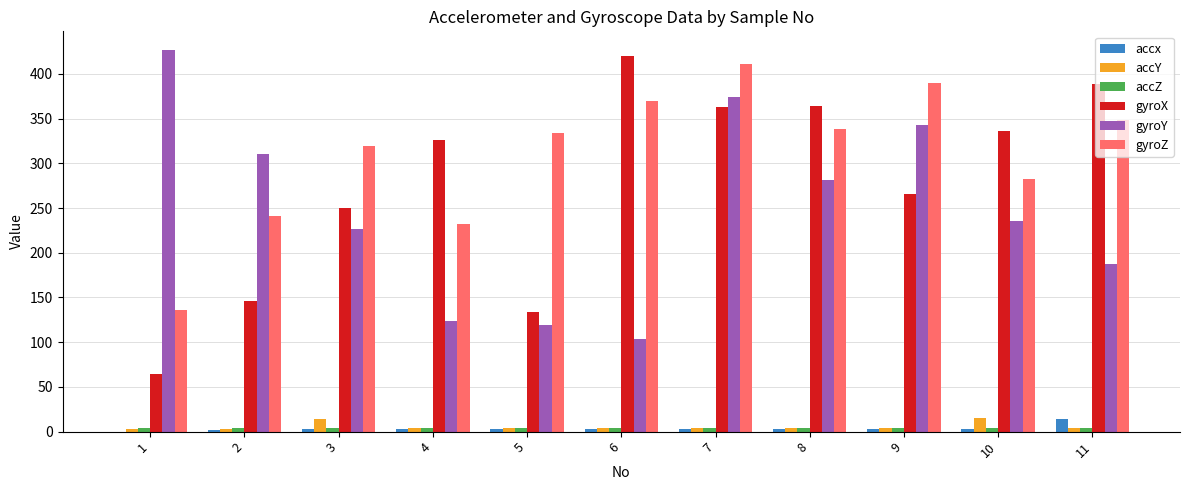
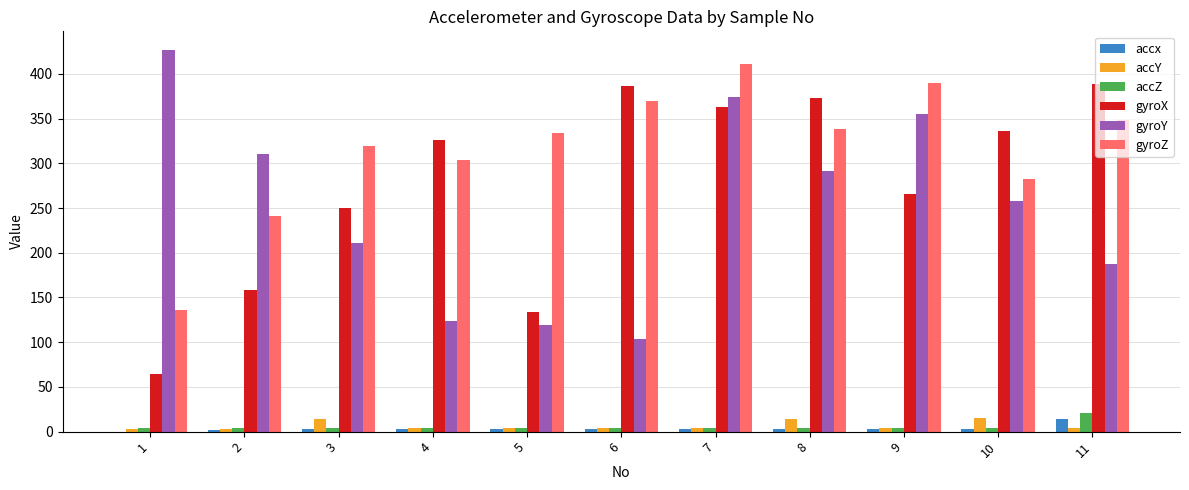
  {
    "accx": {
      "1": 0,
      "6": 0,
      "7": 0,
      "8": 0,
      "9": 0,
      "10": 0,
      "11": 10
    },
    "accY": {
      "1": 0,
      "2": 0,
      "3": 10,
      "4": 0,
      "5": 0,
      "6": 0,
      "7": 0,
-     "8": 0,
+     "8": 10,
      "9": 0,
      "10": 20,
      "11": 0
    },
    "accZ": {
      "1": 0,
      "2": 0,
      "3": 0,
      "4": 0,
      "5": 0,
      "6": 0,
      "7": 0,
      "8": 0,
      "9": 0,
      "10": 0,
-     "11": 0
+     "11": 20
    },
    "gyroX": {
      "1": 60,
-     "2": 150,
+     "2": 160,
      "3": 250,
      "4": 330,
      "5": 130,
-     "6": 420,
+     "6": 390,
      "7": 360,
-     "8": 360,
+     "8": 370,
      "9": 270,
      "10": 340
    },
    "gyroY": {
      "1": 430,
      "2": 310,
-     "3": 230,
+     "3": 210,
      "4": 120,
      "5": 120,
      "6": 100,
      "7": 370,
-     "8": 280,
-     "9": 340,
-     "10": 240,
+     "8": 290,
+     "9": 360,
+     "10": 260,
      "11": 190
    },
    "gyroZ": {
      "1": 140,
      "2": 240,
      "3": 320,
-     "4": 230,
+     "4": 300,
      "5": 330,
      "6": 370,
      "7": 410,
      "8": 340,
      "9": 390,
      "10": 280
    }
  }
